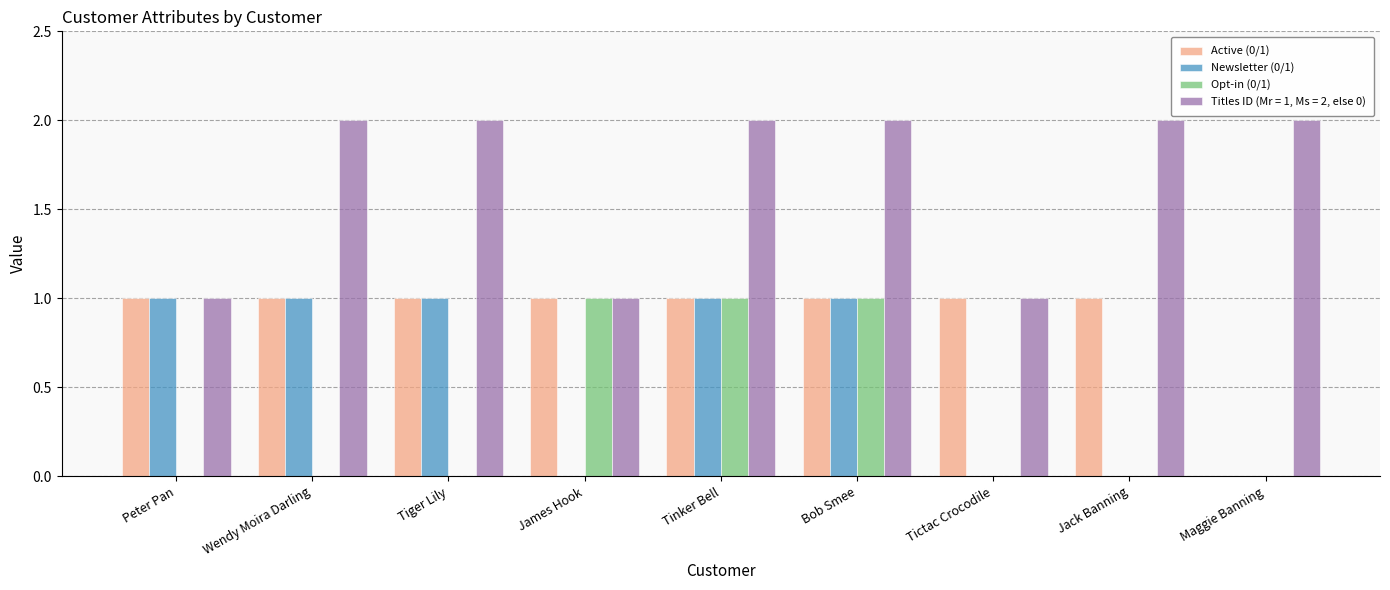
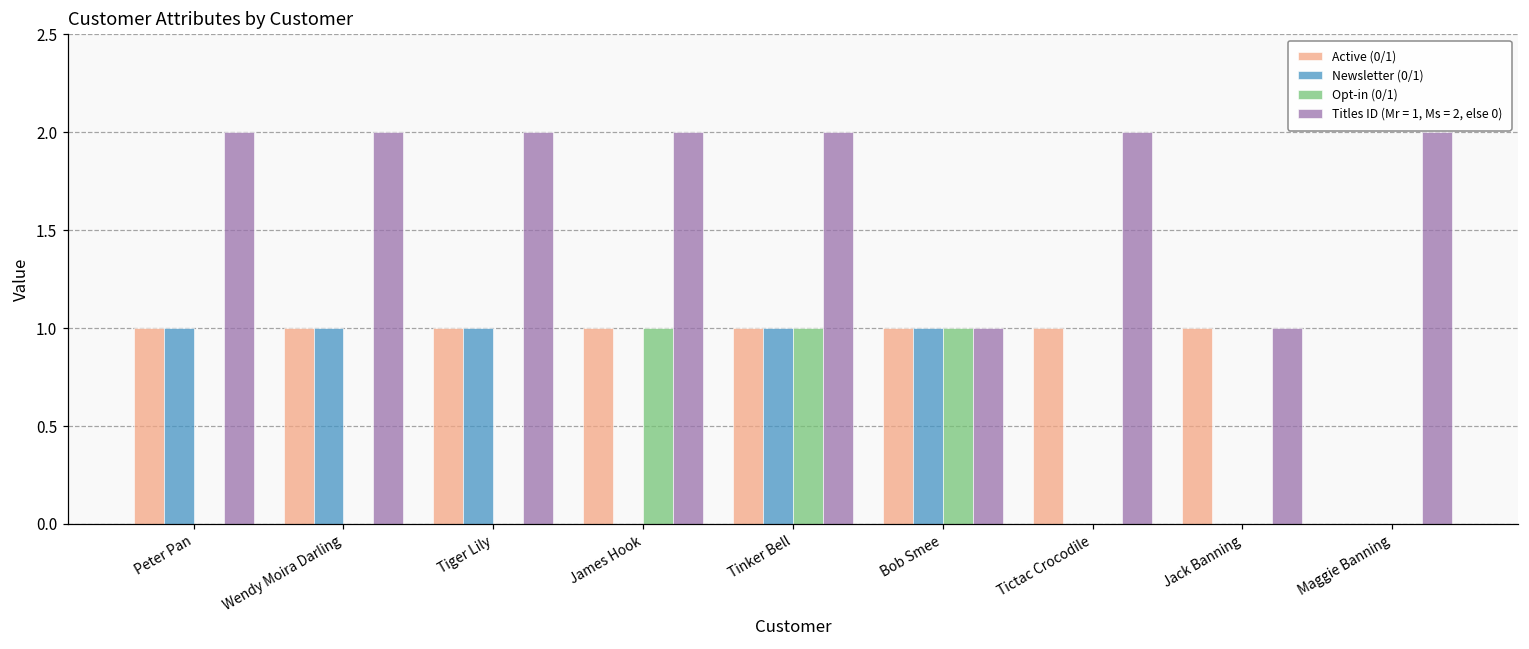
  {
    "Active (0/1)": {
      "Peter Pan": 1,
      "Wendy Moira Darling": 1,
      "Tiger Lily": 1,
      "James Hook": 1,
      "Tinker Bell": 1,
      "Bob Smee": 1,
      "Tictac Crocodile": 1,
      "Jack Banning": 1,
      "Maggie Banning": 0
    },
    "Newsletter (0/1)": {
      "Peter Pan": 1,
      "Wendy Moira Darling": 1,
      "Tiger Lily": 1,
      "James Hook": 0,
      "Tinker Bell": 1,
      "Bob Smee": 1,
      "Tictac Crocodile": 0,
      "Jack Banning": 0,
      "Maggie Banning": 0
    },
    "Opt-in (0/1)": {
      "Peter Pan": 0,
      "Wendy Moira Darling": 0,
      "Tiger Lily": 0,
      "James Hook": 1,
      "Tinker Bell": 1,
      "Bob Smee": 1,
      "Tictac Crocodile": 0,
      "Jack Banning": 0,
      "Maggie Banning": 0
    },
    "Titles ID (Mr = 1, Ms = 2, else 0)": {
-     "Peter Pan": 1,
+     "Peter Pan": 2,
      "Wendy Moira Darling": 2,
      "Tiger Lily": 2,
-     "James Hook": 1,
+     "James Hook": 2,
      "Tinker Bell": 2,
-     "Bob Smee": 2,
-     "Tictac Crocodile": 1,
-     "Jack Banning": 2,
+     "Bob Smee": 1,
+     "Tictac Crocodile": 2,
+     "Jack Banning": 1,
      "Maggie Banning": 2
    }
  }
